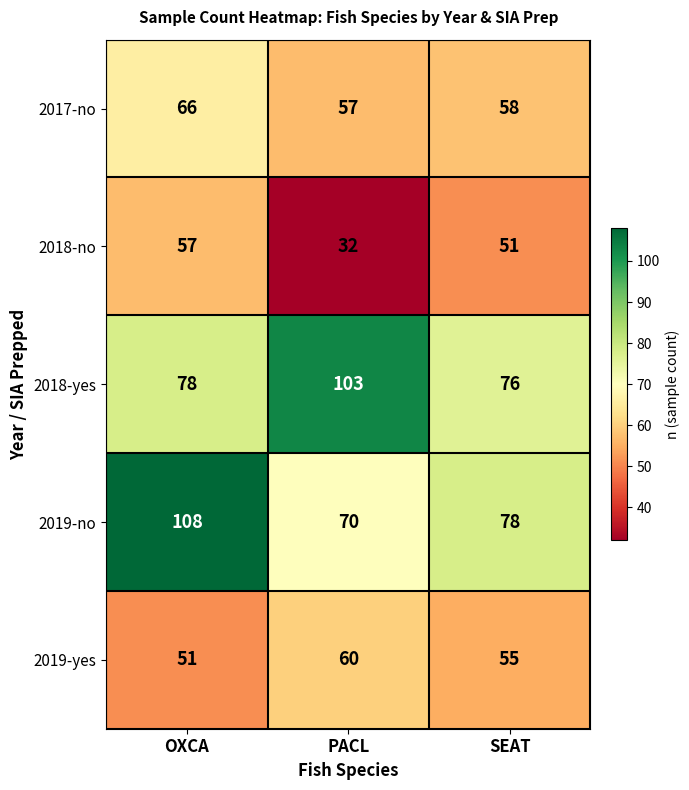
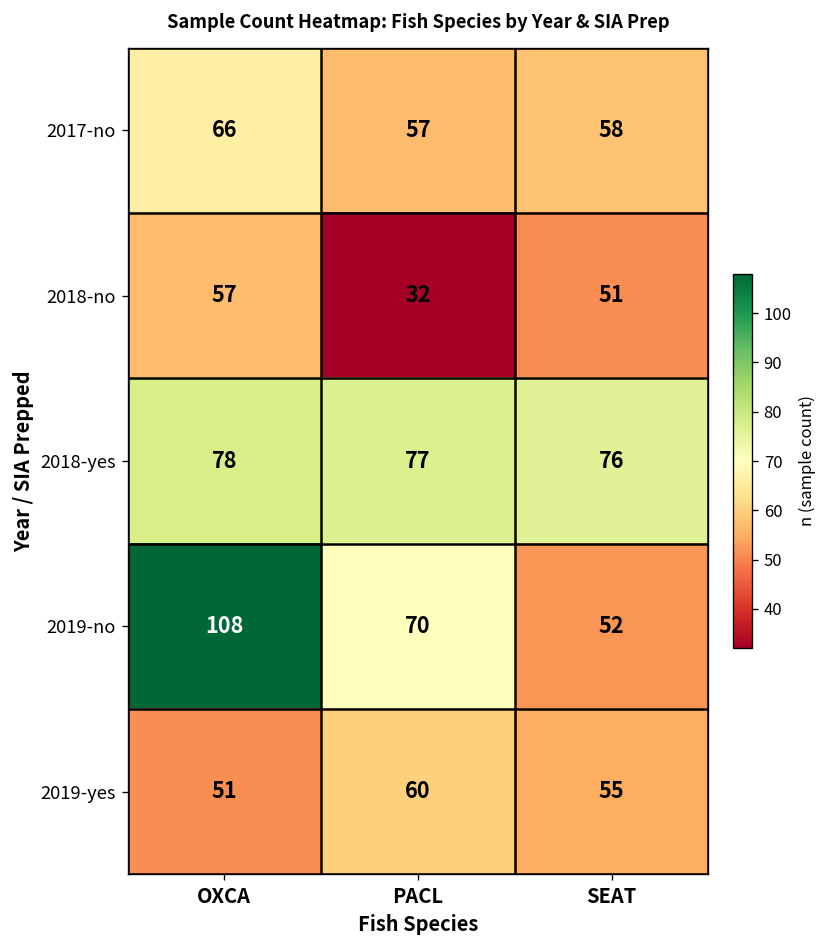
  {
    "2017-no": {
      "OXCA": 66,
      "PACL": 57,
      "SEAT": 58
    },
    "2018-no": {
      "OXCA": 57,
      "PACL": 32,
      "SEAT": 51
    },
    "2018-yes": {
      "OXCA": 78,
-     "PACL": 103,
+     "PACL": 77,
      "SEAT": 76
    },
    "2019-no": {
      "OXCA": 108,
      "PACL": 70,
-     "SEAT": 78
+     "SEAT": 52
    },
    "2019-yes": {
      "OXCA": 51,
      "PACL": 60,
      "SEAT": 55
    }
  }
